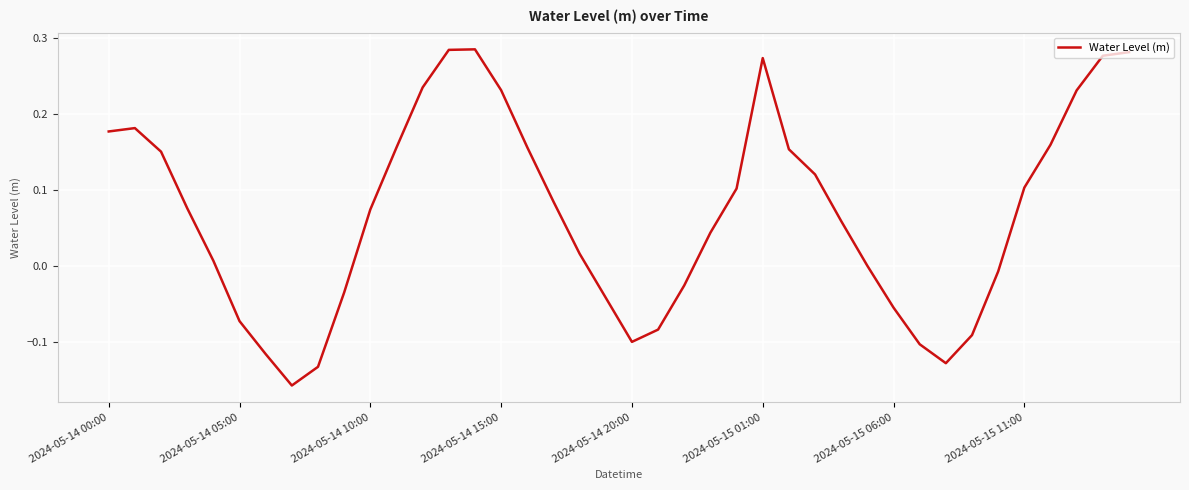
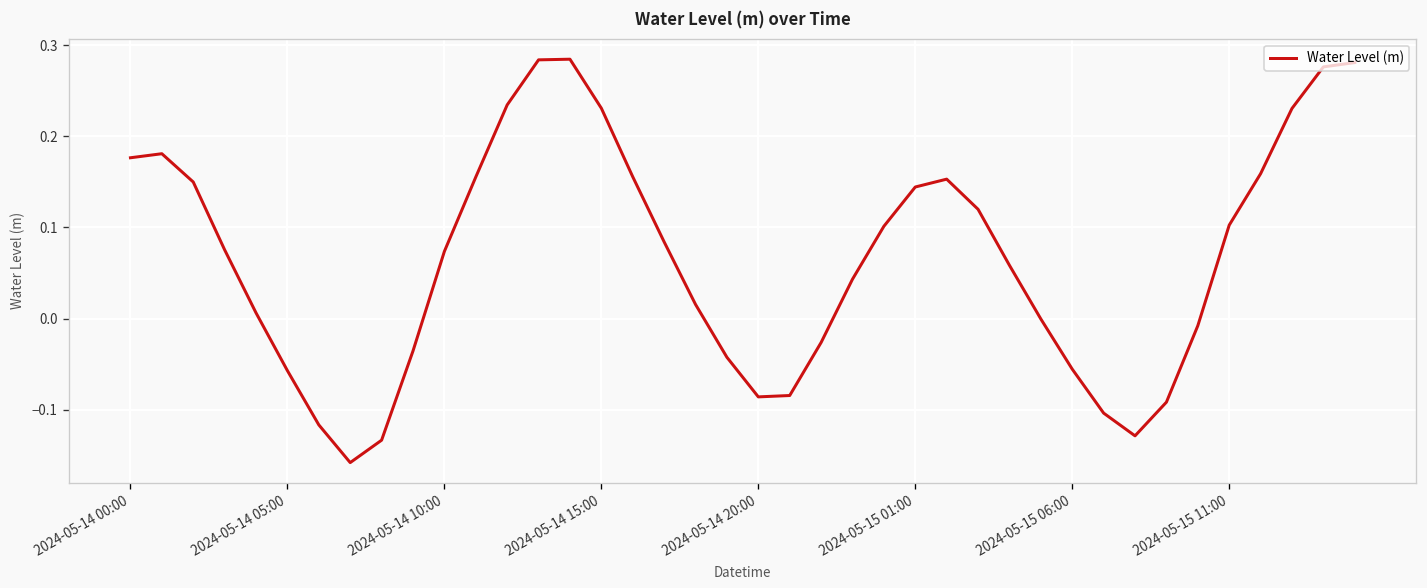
  {
    "2024-05-14 00:00": 0.18,
-   "2024-05-14 05:00": -0.07,
+   "2024-05-14 05:00": -0.06,
    "2024-05-14 10:00": 0.07,
    "2024-05-14 15:00": 0.23,
-   "2024-05-14 20:00": -0.10,
-   "2024-05-15 01:00": 0.27,
+   "2024-05-14 20:00": -0.09,
+   "2024-05-15 01:00": 0.14,
    "2024-05-15 06:00": -0.06,
    "2024-05-15 11:00": 0.10
  }
